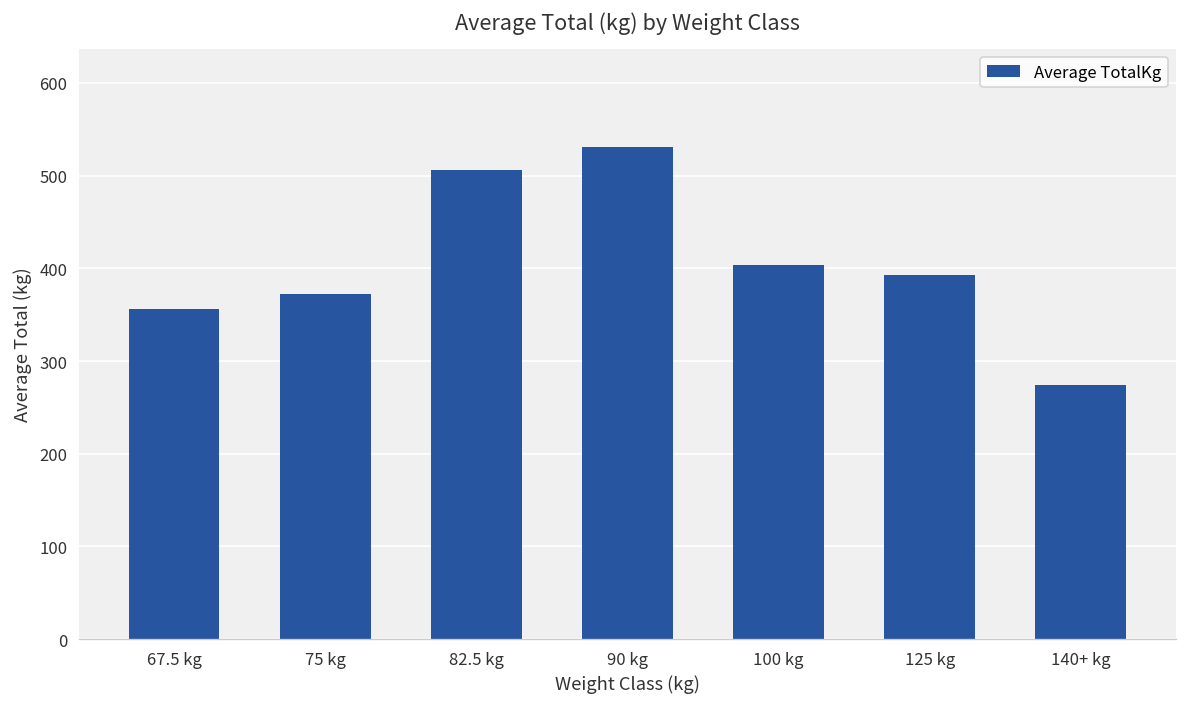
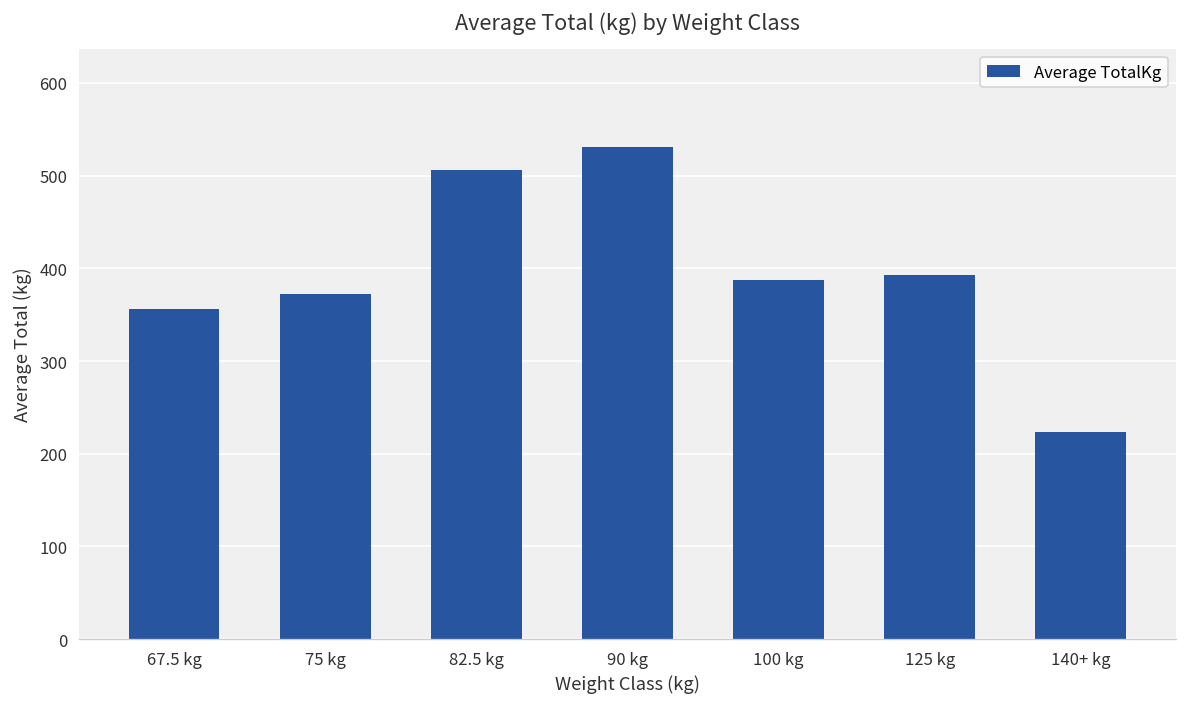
  {
    "67.5 kg": 360,
    "75 kg": 370,
    "82.5 kg": 510,
    "90 kg": 530,
-   "100 kg": 400,
+   "100 kg": 390,
    "125 kg": 390,
-   "140+ kg": 270
+   "140+ kg": 220
  }
